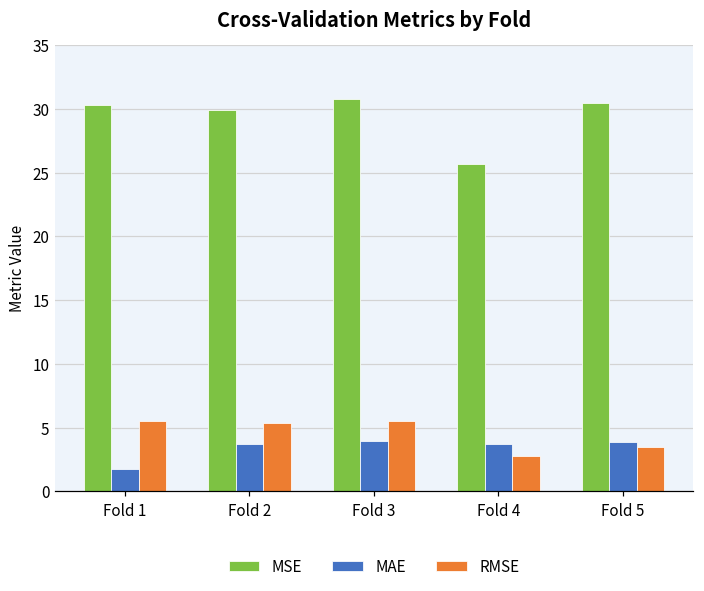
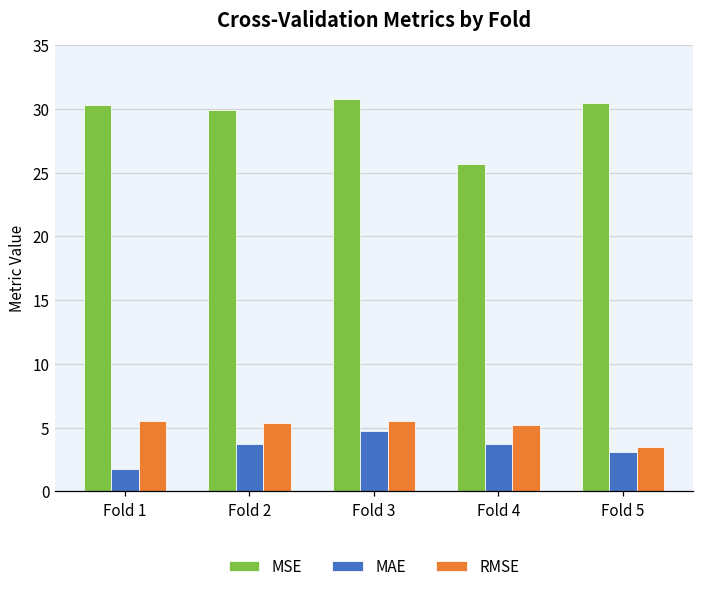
  {
    "MSE": {
      "Fold 1": 30.3,
      "Fold 2": 29.9,
      "Fold 3": 30.8,
      "Fold 4": 25.7,
      "Fold 5": 30.5
    },
    "MAE": {
      "Fold 1": 1.8,
      "Fold 2": 3.7,
-     "Fold 3": 3.9,
+     "Fold 3": 4.7,
      "Fold 4": 3.7,
-     "Fold 5": 3.9
+     "Fold 5": 3.0
    },
    "RMSE": {
      "Fold 1": 5.5,
      "Fold 2": 5.4,
      "Fold 3": 5.5,
-     "Fold 4": 2.7,
+     "Fold 4": 5.2,
      "Fold 5": 3.5
    }
  }
